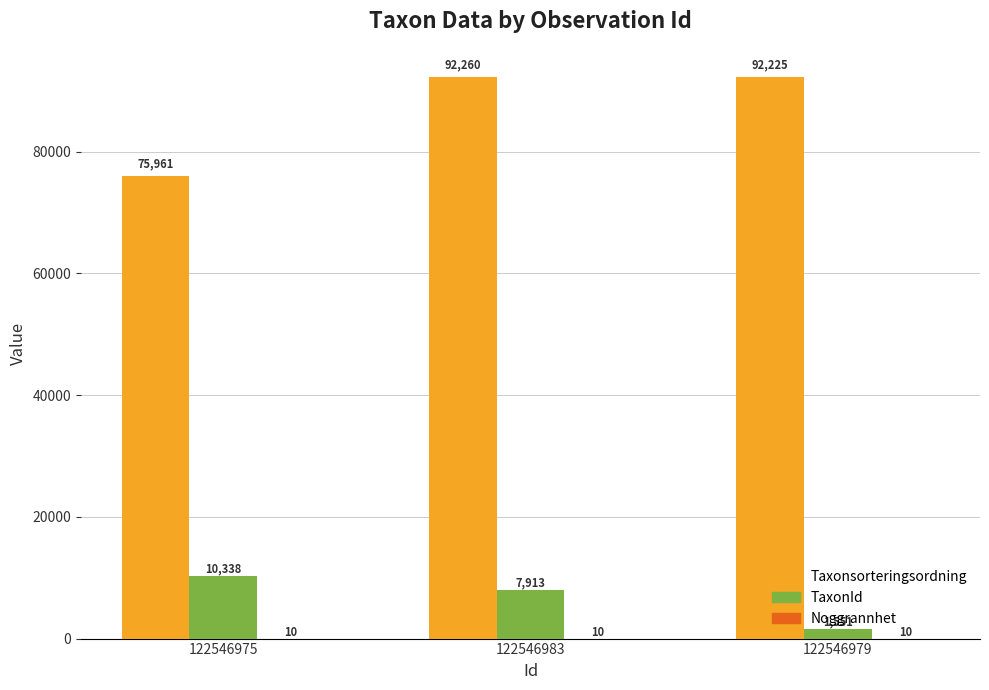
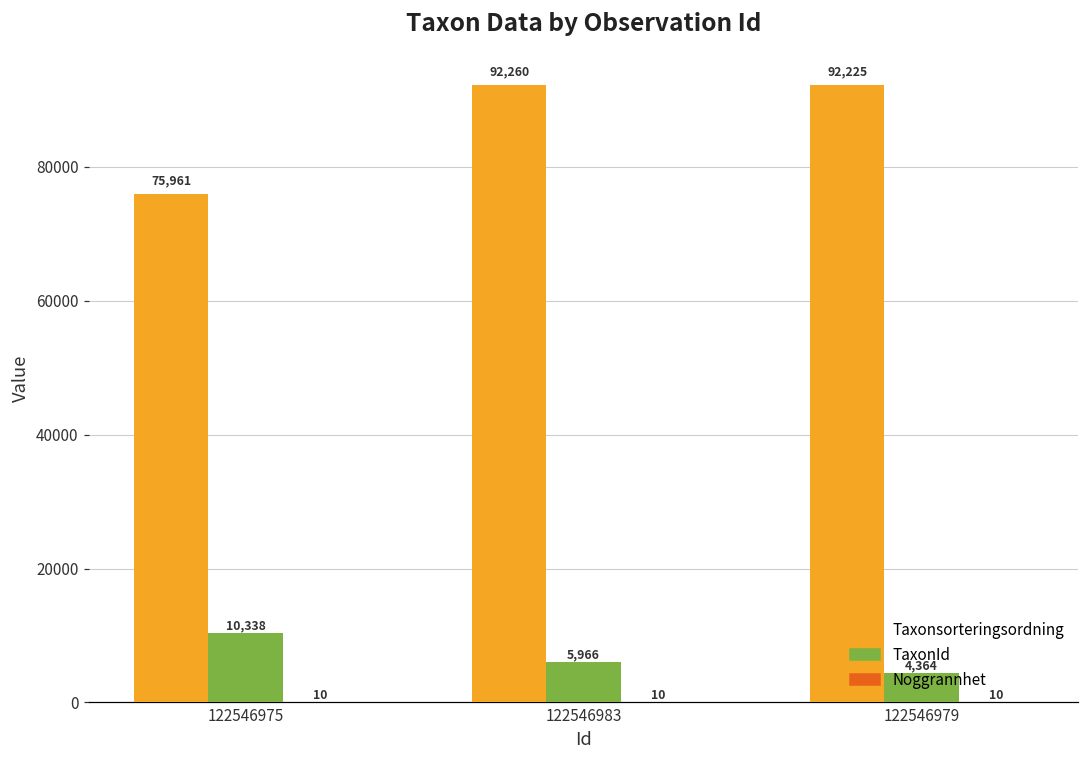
  {
    "Taxonsorteringsordning": {
      "122546975": "75,961",
      "122546983": "92,260",
      "122546979": "92,225"
    },
    "TaxonId": {
      "122546975": "10,338",
-     "122546983": "7,913",
-     "122546979": "1,551"
+     "122546983": "5,966",
+     "122546979": "4,364"
    },
    "Noggrannhet": {
      "122546975": "10",
      "122546983": "10",
      "122546979": "10"
    }
  }
